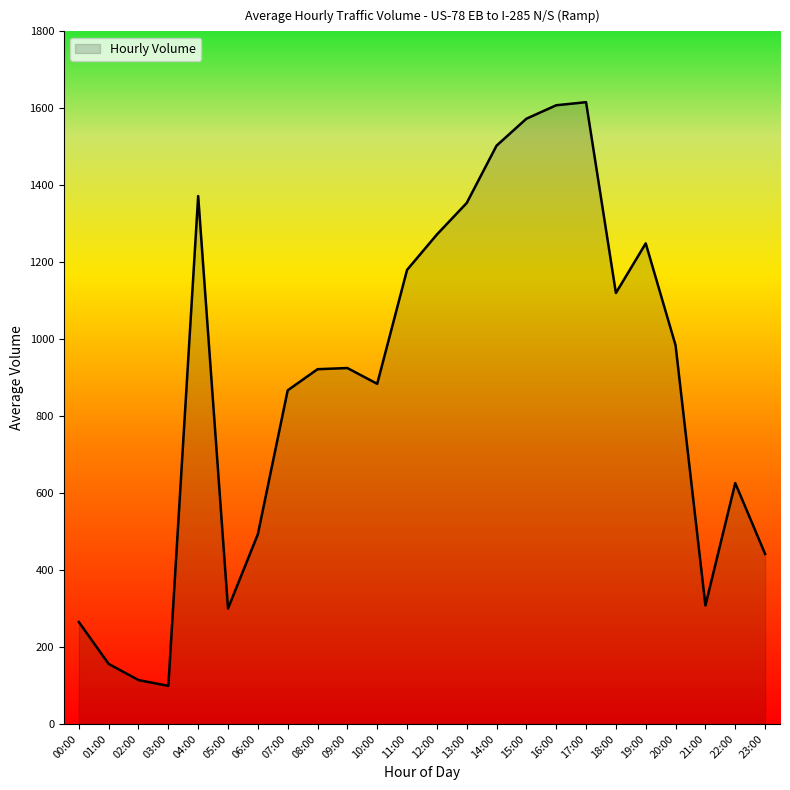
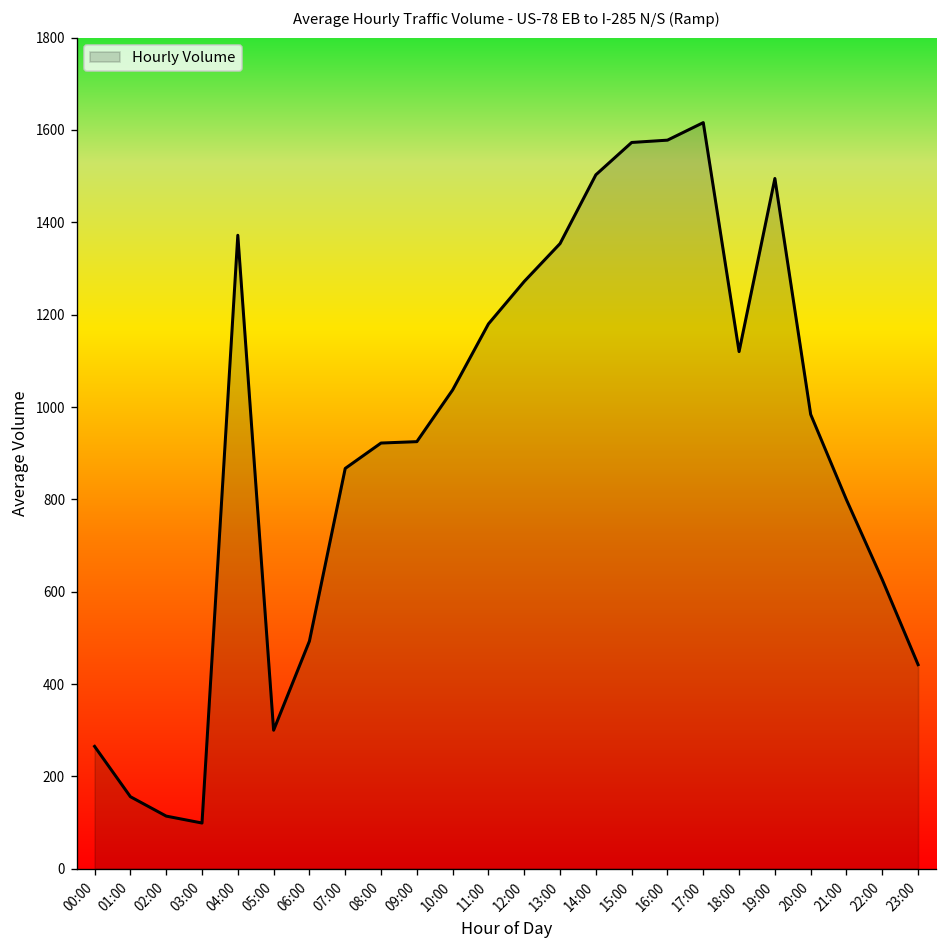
  {
    "00:00": 270,
    "01:00": 160,
    "02:00": 110,
    "03:00": 100,
    "04:00": 1370,
    "05:00": 300,
    "06:00": 490,
    "07:00": 870,
    "08:00": 920,
    "09:00": 930,
-   "10:00": 880,
+   "10:00": 1040,
    "11:00": 1180,
    "12:00": 1270,
    "13:00": 1350,
    "14:00": 1500,
    "15:00": 1570,
-   "16:00": 1610,
+   "16:00": 1580,
    "17:00": 1620,
    "18:00": 1120,
-   "19:00": 1250,
+   "19:00": 1500,
    "20:00": 980,
-   "21:00": 310,
+   "21:00": 800,
    "22:00": 630,
    "23:00": 440
  }
